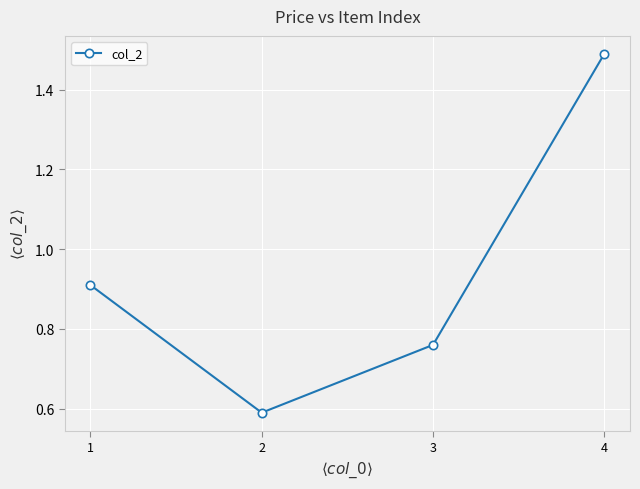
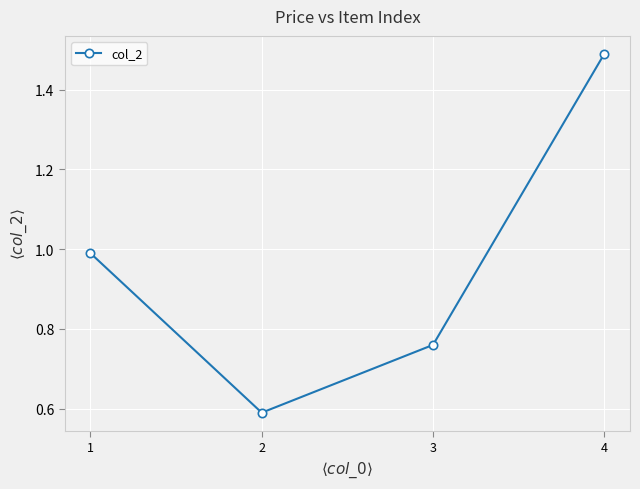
  {
-   "1": 0.91,
+   "1": 0.99,
    "2": 0.59,
    "3": 0.76,
    "4": 1.49
  }
